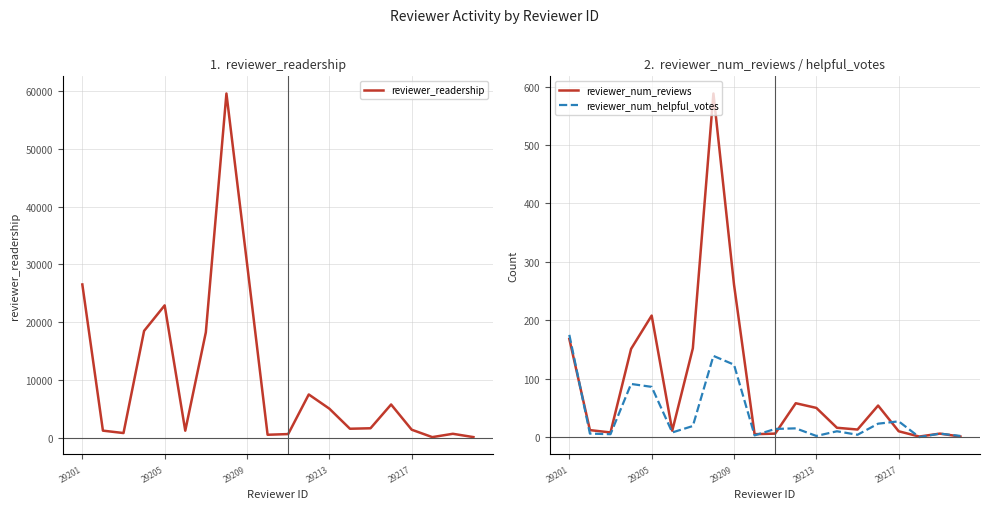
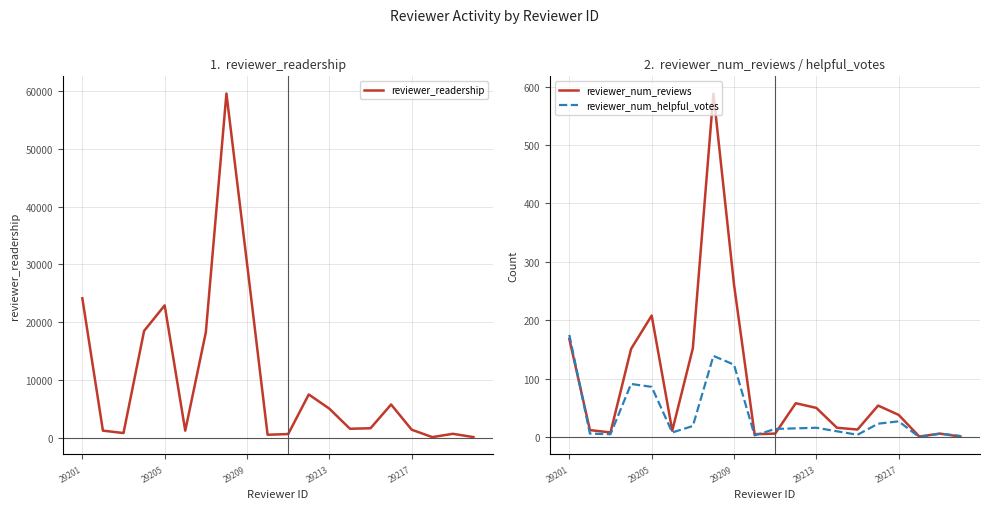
  {
    "1. reviewer_readership": {
-     "29201": 27000,
+     "29201": 24000,
      "29205": 23000,
      "29209": 30000,
      "29213": 5000,
      "29217": 1000
    },
    "2. reviewer_num_reviews / helpful_votes": {
      "reviewer_num_reviews": {
        "29201": 170,
        "29205": 210,
        "29209": 260,
        "29213": 50,
-       "29217": 10
+       "29217": 40
      },
      "reviewer_num_helpful_votes": {
        "29201": 180,
        "29205": 90,
        "29209": 120,
-       "29213": 0,
+       "29213": 20,
        "29217": 30
      }
    }
  }
